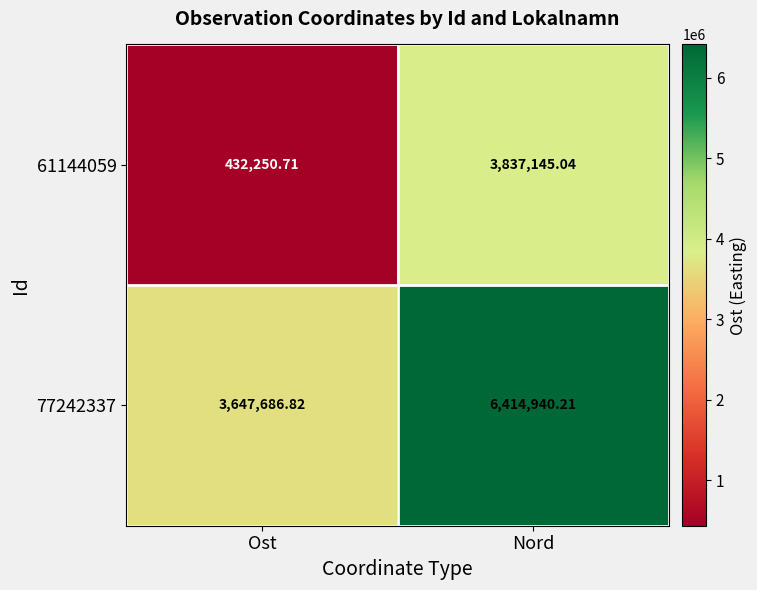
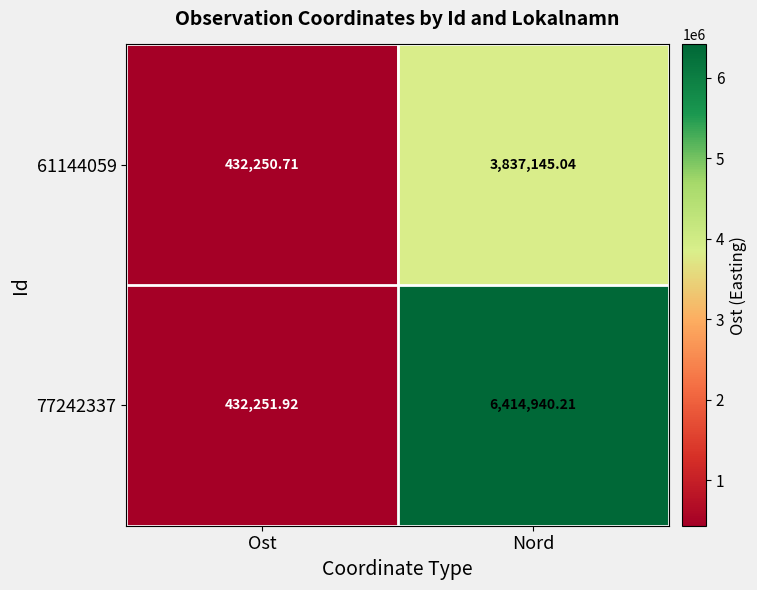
  {
    "61144059": {
      "Ost": "432,250.71",
      "Nord": "3,837,145.04"
    },
    "77242337": {
-     "Ost": "3,647,686.82",
+     "Ost": "432,251.92",
      "Nord": "6,414,940.21"
    }
  }
